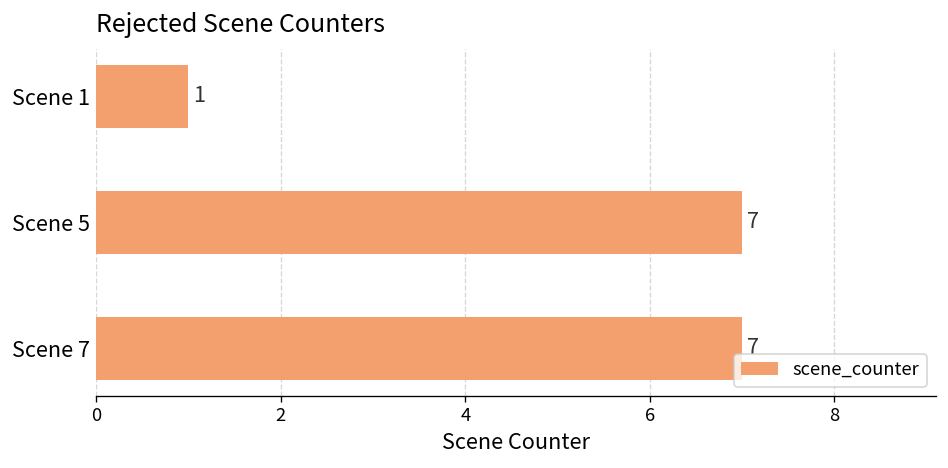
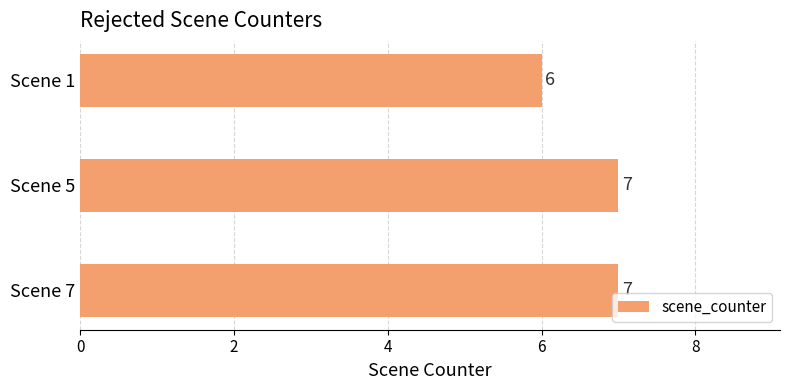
  {
-   "Scene 1": 1,
+   "Scene 1": 6,
    "Scene 5": 7
  }
